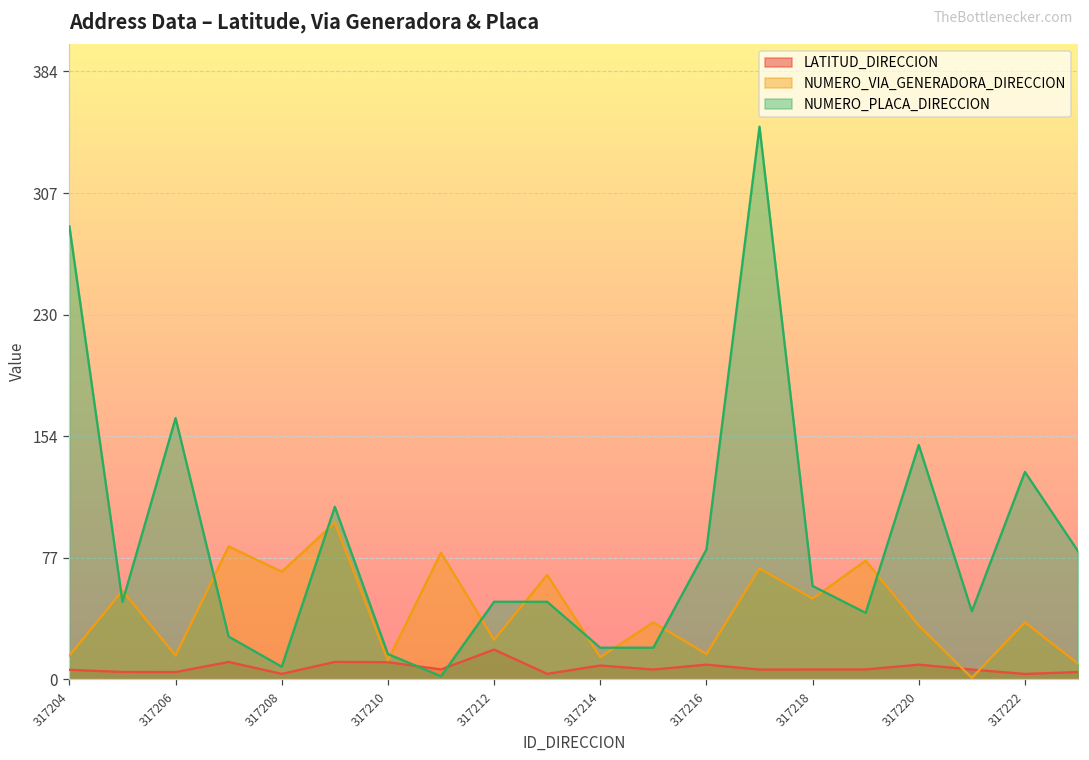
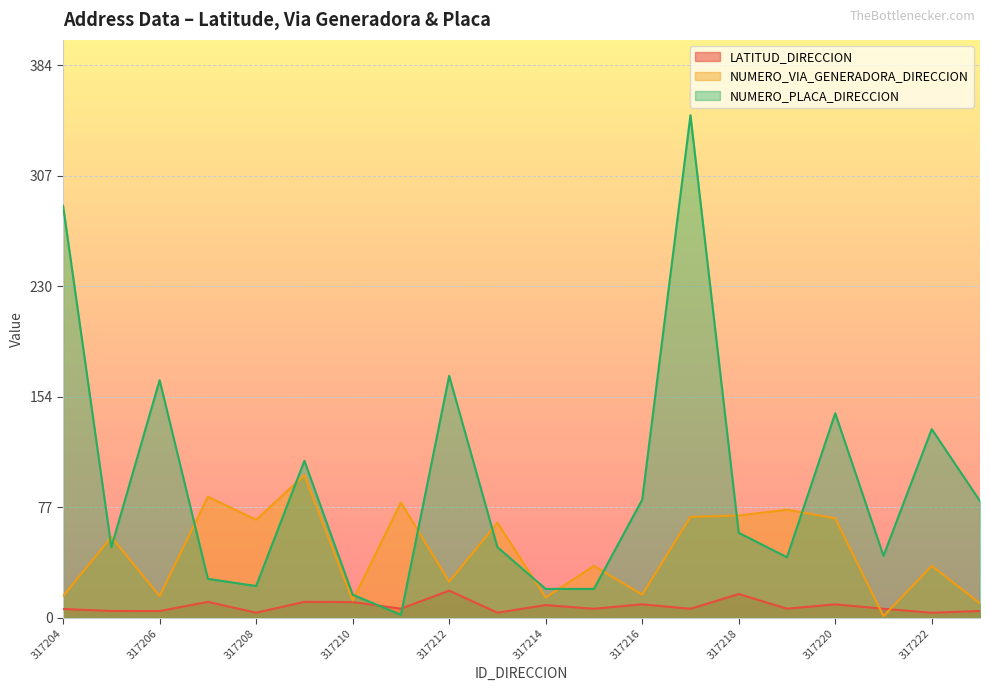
  {
    "LATITUD_DIRECCION": {
      "317204": 6,
      "317206": 5,
      "317208": 3,
      "317212": 19,
      "317214": 9,
      "317216": 9,
-     "317218": 6,
+     "317218": 16,
      "317220": 9,
      "317222": 3
    },
    "NUMERO_VIA_GENERADORA_DIRECCION": {
      "317204": 15,
      "317206": 15,
      "317208": 68,
      "317212": 25,
      "317214": 14,
      "317216": 16,
-     "317218": 51,
-     "317220": 34,
+     "317218": 71,
+     "317220": 69,
      "317222": 36
    },
    "NUMERO_PLACA_DIRECCION": {
      "317204": 286,
      "317206": 165,
-     "317208": 8,
+     "317208": 22,
      "317210": 16,
-     "317212": 49,
+     "317212": 168,
      "317214": 20,
      "317216": 82,
      "317218": 59,
-     "317220": 148,
+     "317220": 142,
      "317222": 131
    }
  }
